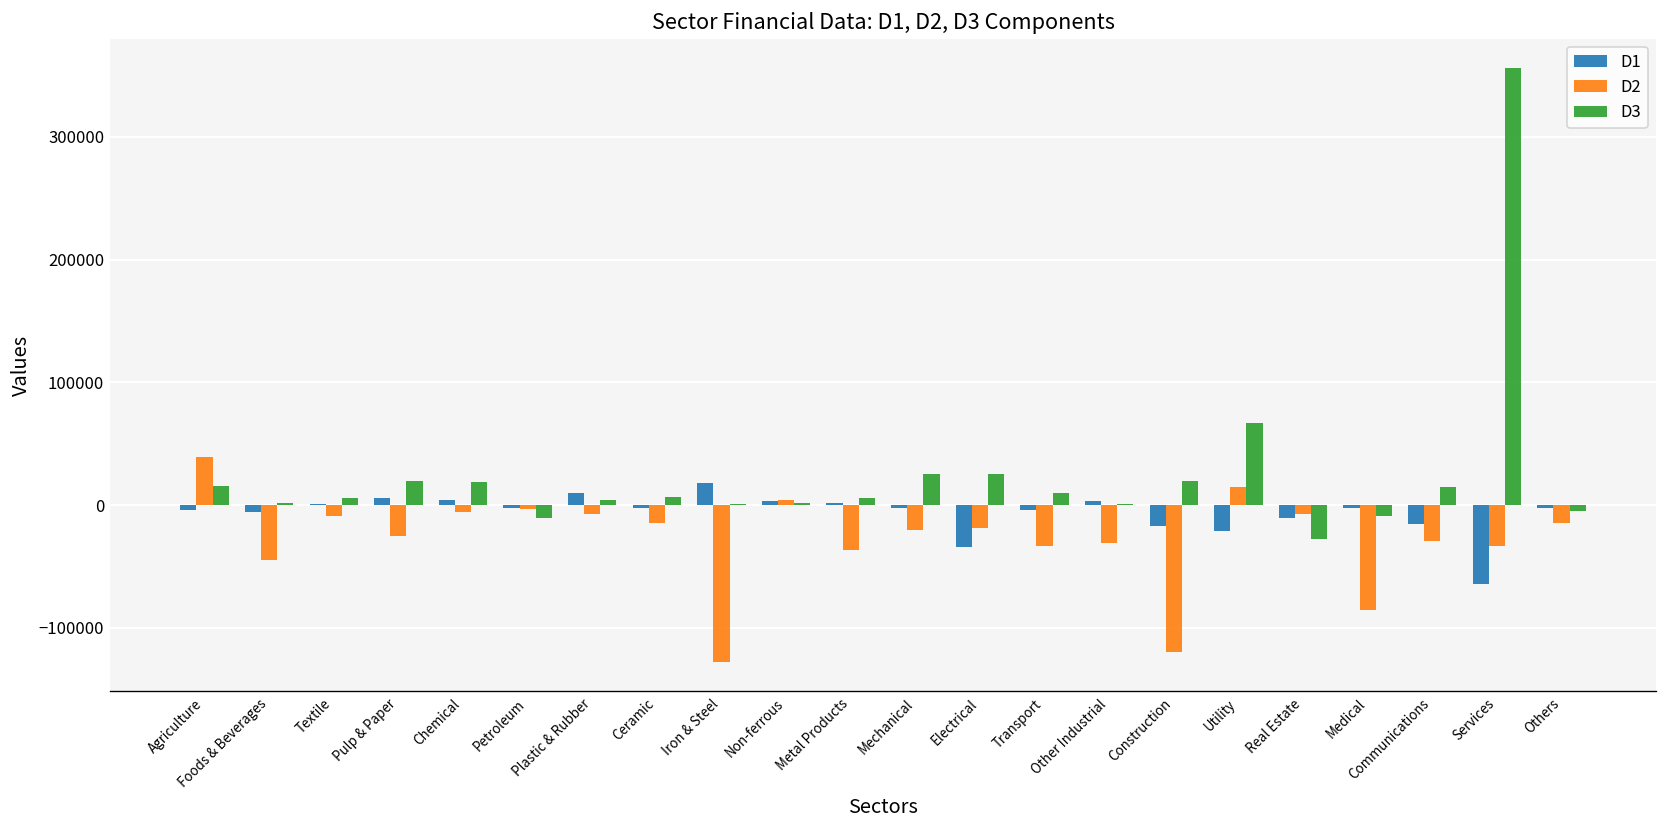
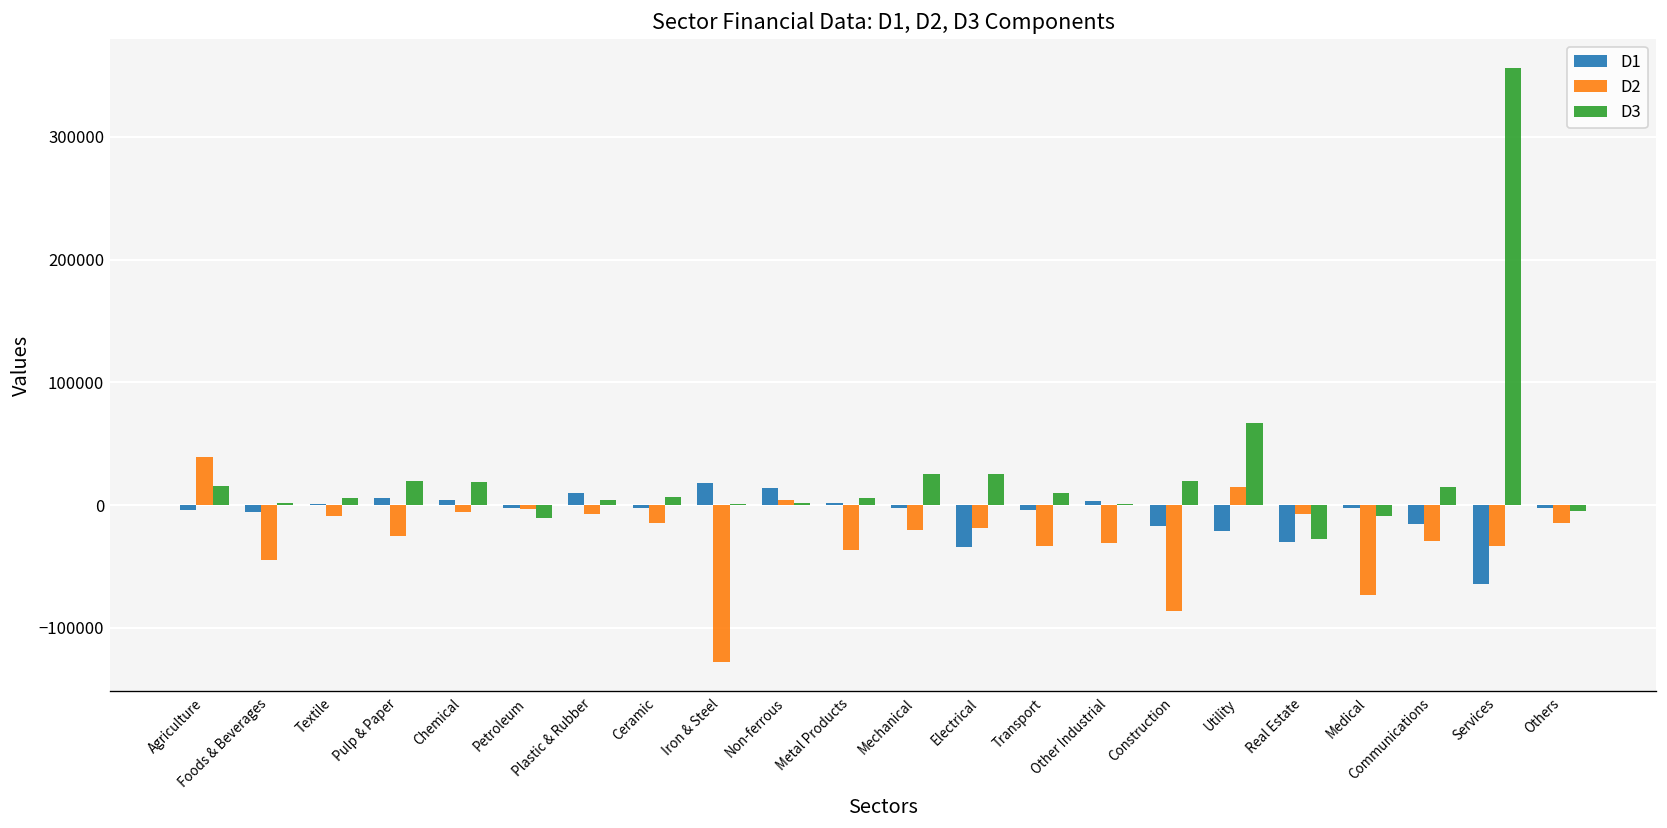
  {
    "D1": {
      "Agriculture": -4000,
      "Foods & Beverages": -6000,
      "Pulp & Paper": 6000,
      "Chemical": 4000,
      "Plastic & Rubber": 10000,
      "Ceramic": -3000,
      "Iron & Steel": 18000,
-     "Non-ferrous": 3000,
+     "Non-ferrous": 14000,
      "Mechanical": -3000,
      "Electrical": -34000,
      "Transport": -4000,
      "Other Industrial": 3000,
      "Construction": -17000,
      "Utility": -21000,
-     "Real Estate": -10000,
+     "Real Estate": -30000,
      "Communications": -15000,
      "Services": -64000
    },
    "D2": {
      "Agriculture": 39000,
      "Foods & Beverages": -45000,
      "Textile": -9000,
      "Pulp & Paper": -25000,
      "Chemical": -6000,
      "Petroleum": -3000,
      "Plastic & Rubber": -7000,
      "Ceramic": -14000,
      "Iron & Steel": -127000,
      "Non-ferrous": 4000,
      "Metal Products": -37000,
      "Mechanical": -21000,
      "Electrical": -19000,
      "Transport": -34000,
      "Other Industrial": -31000,
-     "Construction": -120000,
+     "Construction": -86000,
      "Utility": 15000,
      "Real Estate": -7000,
-     "Medical": -86000,
+     "Medical": -73000,
      "Communications": -29000,
      "Services": -34000,
      "Others": -14000
    },
    "D3": {
      "Agriculture": 16000,
      "Textile": 6000,
      "Pulp & Paper": 20000,
      "Chemical": 18000,
      "Petroleum": -11000,
      "Plastic & Rubber": 4000,
      "Ceramic": 7000,
      "Metal Products": 6000,
      "Mechanical": 26000,
      "Electrical": 25000,
      "Transport": 10000,
      "Construction": 20000,
      "Utility": 67000,
      "Real Estate": -28000,
      "Medical": -9000,
      "Communications": 15000,
      "Services": 356000,
      "Others": -5000
    }
  }
